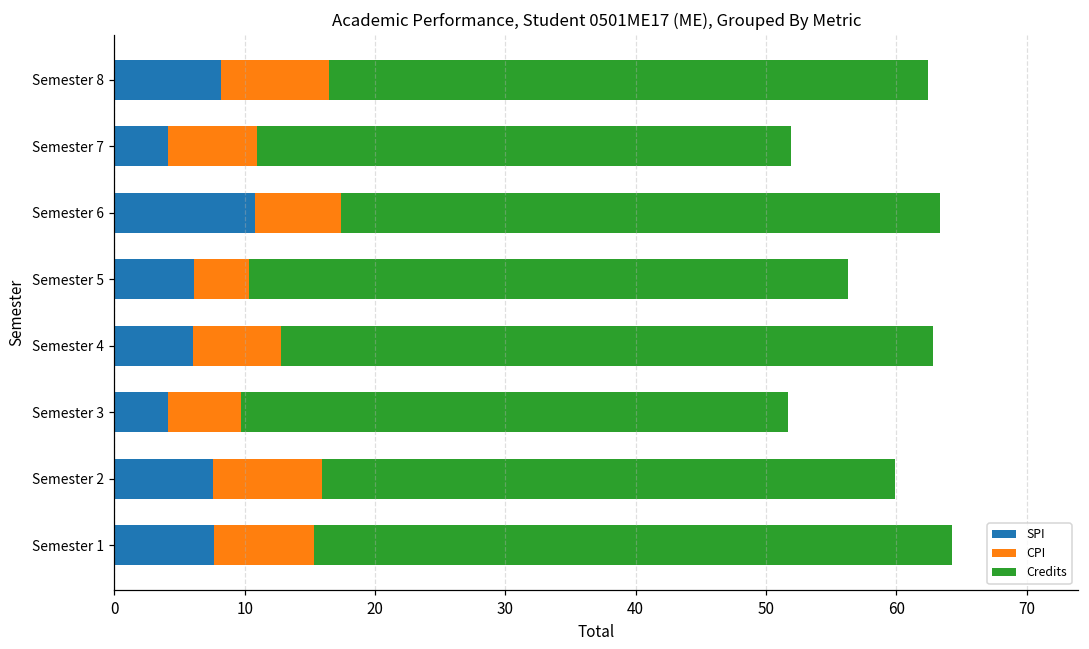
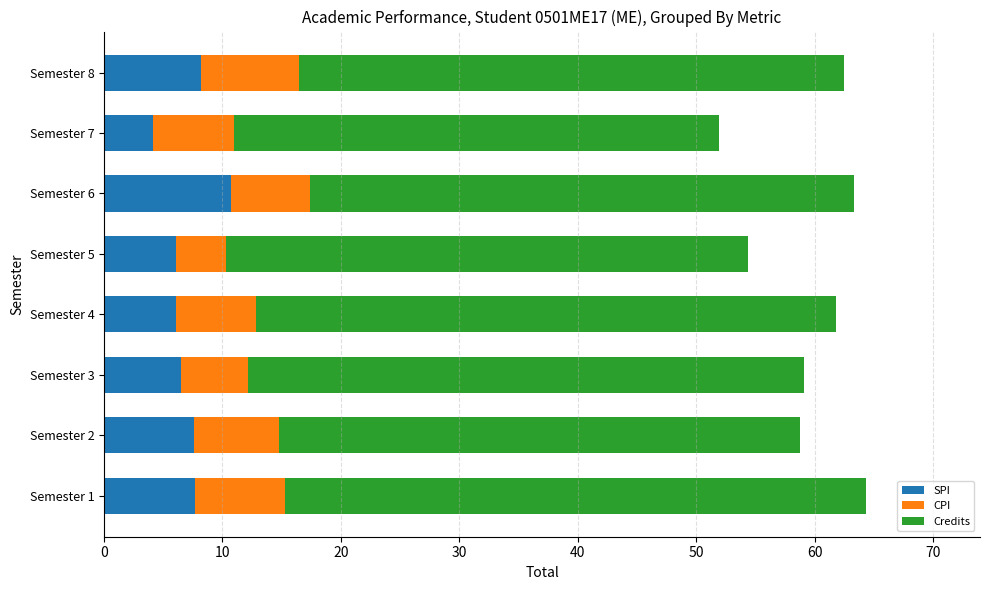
  {
    "SPI": {
      "Semester 8": 8.2,
      "Semester 7": 4.1,
      "Semester 6": 10.8,
      "Semester 5": 6.1,
      "Semester 4": 6.1,
-     "Semester 3": 4.1,
+     "Semester 3": 6.5,
      "Semester 2": 7.6,
      "Semester 1": 7.7
    },
    "CPI": {
      "Semester 8": 8.2,
      "Semester 7": 6.8,
      "Semester 6": 6.6,
      "Semester 5": 4.2,
      "Semester 4": 6.7,
      "Semester 3": 5.6,
-     "Semester 2": 8.4,
+     "Semester 2": 7.2,
      "Semester 1": 7.7
    },
    "Credits": {
      "Semester 8": 46,
      "Semester 7": 41,
      "Semester 6": 46,
-     "Semester 5": 46,
-     "Semester 4": 50,
-     "Semester 3": 42,
+     "Semester 5": 44,
+     "Semester 4": 49,
+     "Semester 3": 47,
      "Semester 2": 44,
      "Semester 1": 49
    }
  }
